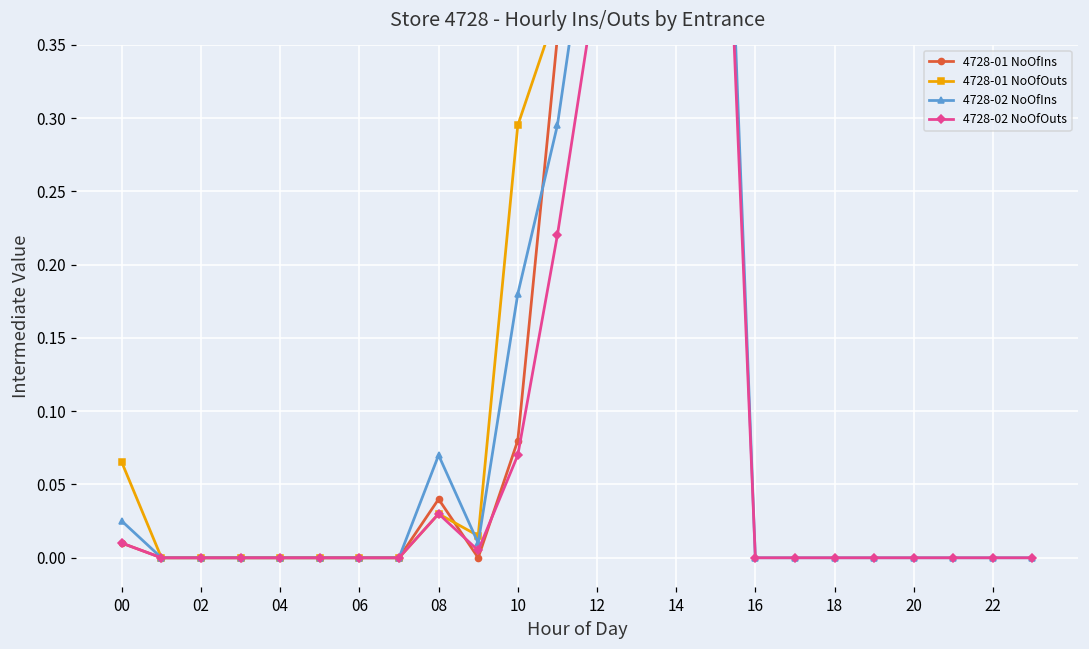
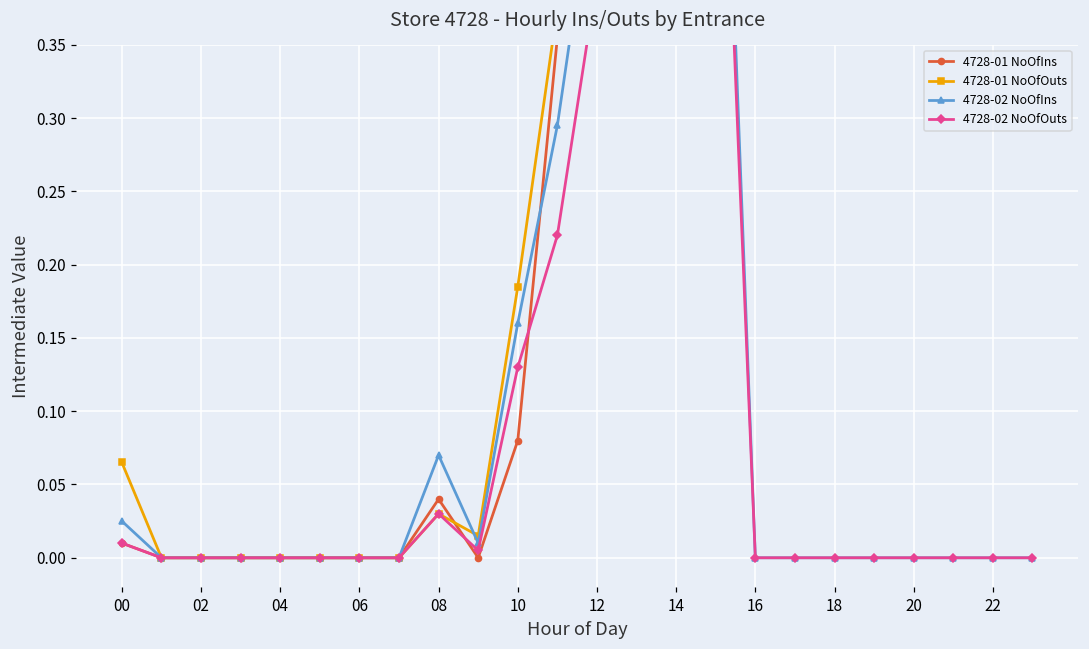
  {
    "4728-01 NoOfIns": {
      "08": 0.040,
      "10": 0.080
    },
    "4728-01 NoOfOuts": {
      "00": 0.065,
-     "10": 0.295
+     "10": 0.185
    },
    "4728-02 NoOfIns": {
      "00": 0.025,
      "08": 0.070,
-     "10": 0.180
+     "10": 0.160
    },
    "4728-02 NoOfOuts": {
-     "10": 0.070
+     "10": 0.130
    }
  }
